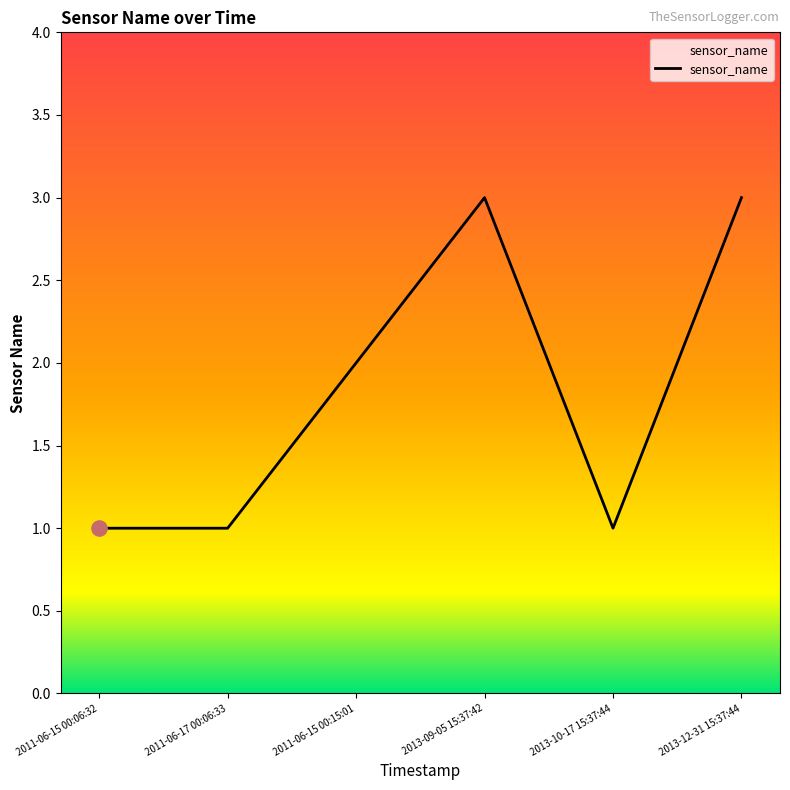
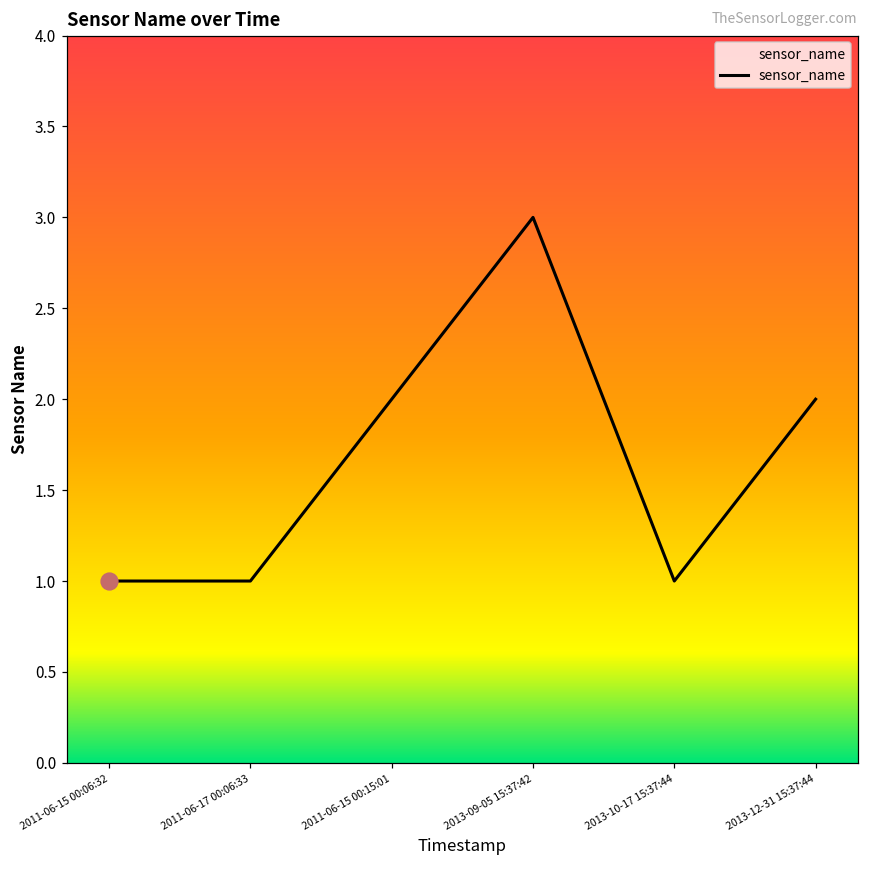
  {
    "sensor_name": {
      "2011-06-17 00:06:33": 1,
      "2011-06-15 00:15:01": 2,
      "2013-09-05 15:37:42": 3,
      "2013-10-17 15:37:44": 1,
-     "2013-12-31 15:37:44": 3
+     "2013-12-31 15:37:44": 2
    }
  }
